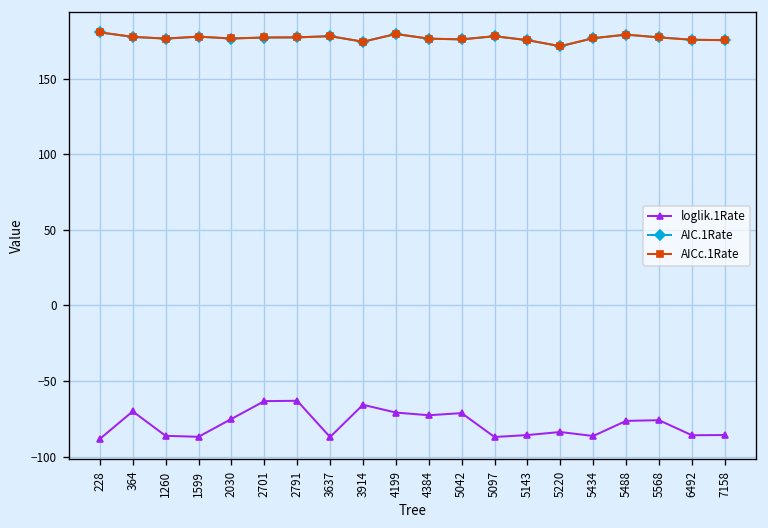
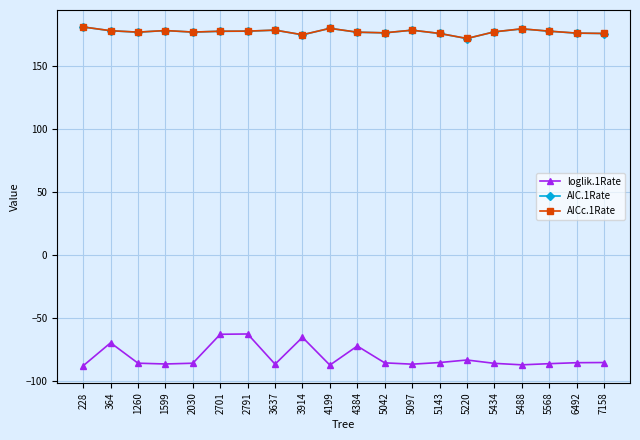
  {
    "loglik.1Rate": {
      "228": -88,
      "364": -70,
      "1260": -86,
      "1599": -87,
-     "2030": -75,
+     "2030": -86,
      "2701": -63,
      "2791": -63,
      "3637": -87,
      "3914": -66,
-     "4199": -71,
+     "4199": -88,
      "4384": -73,
-     "5042": -71,
+     "5042": -86,
      "5097": -87,
      "5143": -86,
      "5220": -84,
      "5434": -86,
-     "5488": -76,
-     "5568": -76,
+     "5488": -88,
+     "5568": -87,
      "6492": -86,
      "7158": -86
    }
  }
